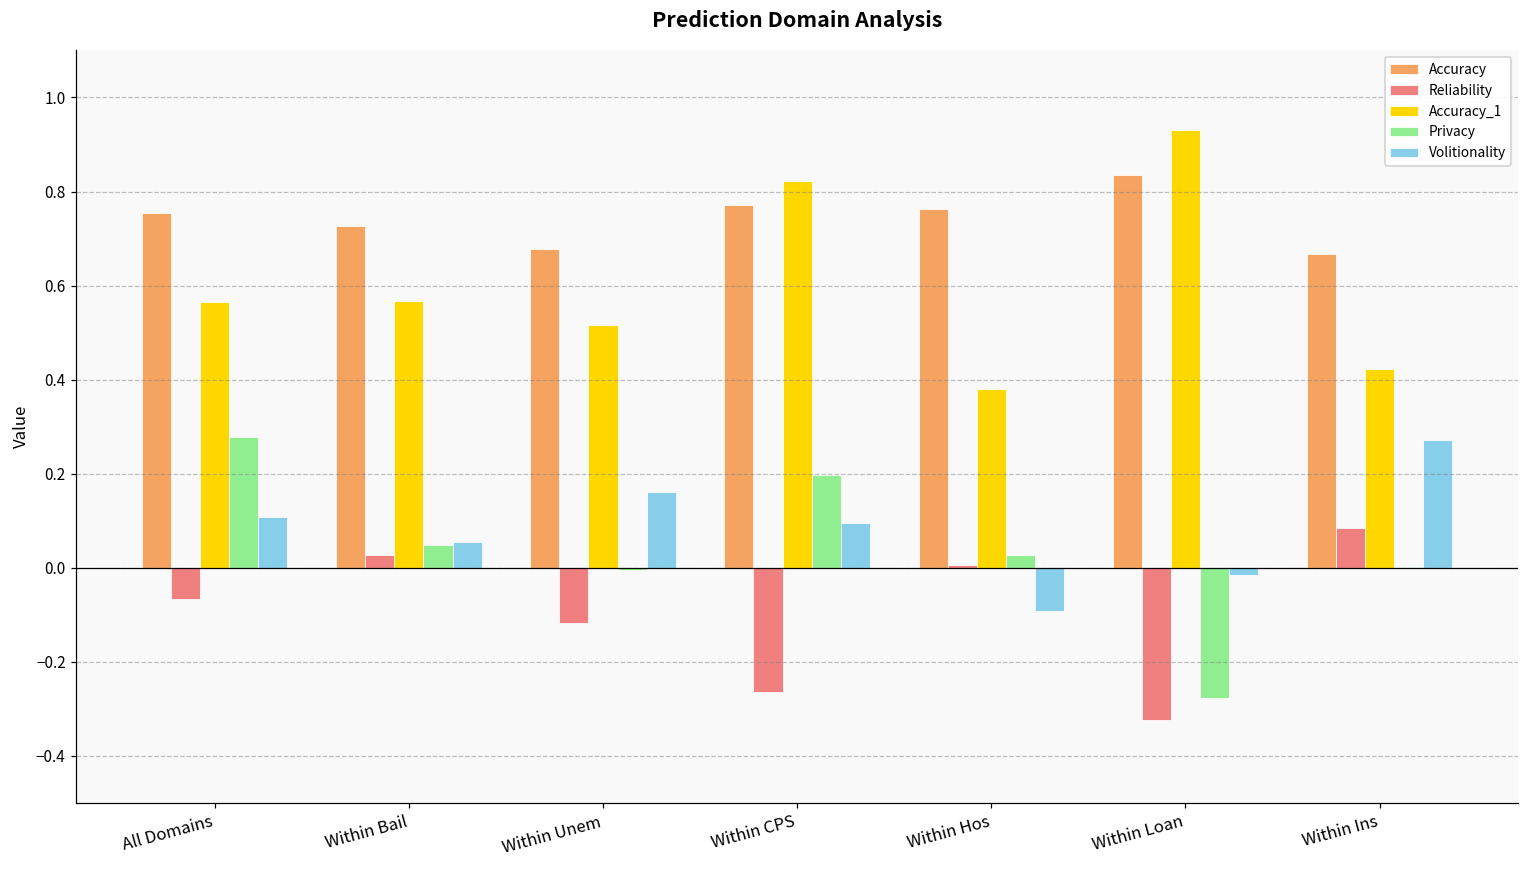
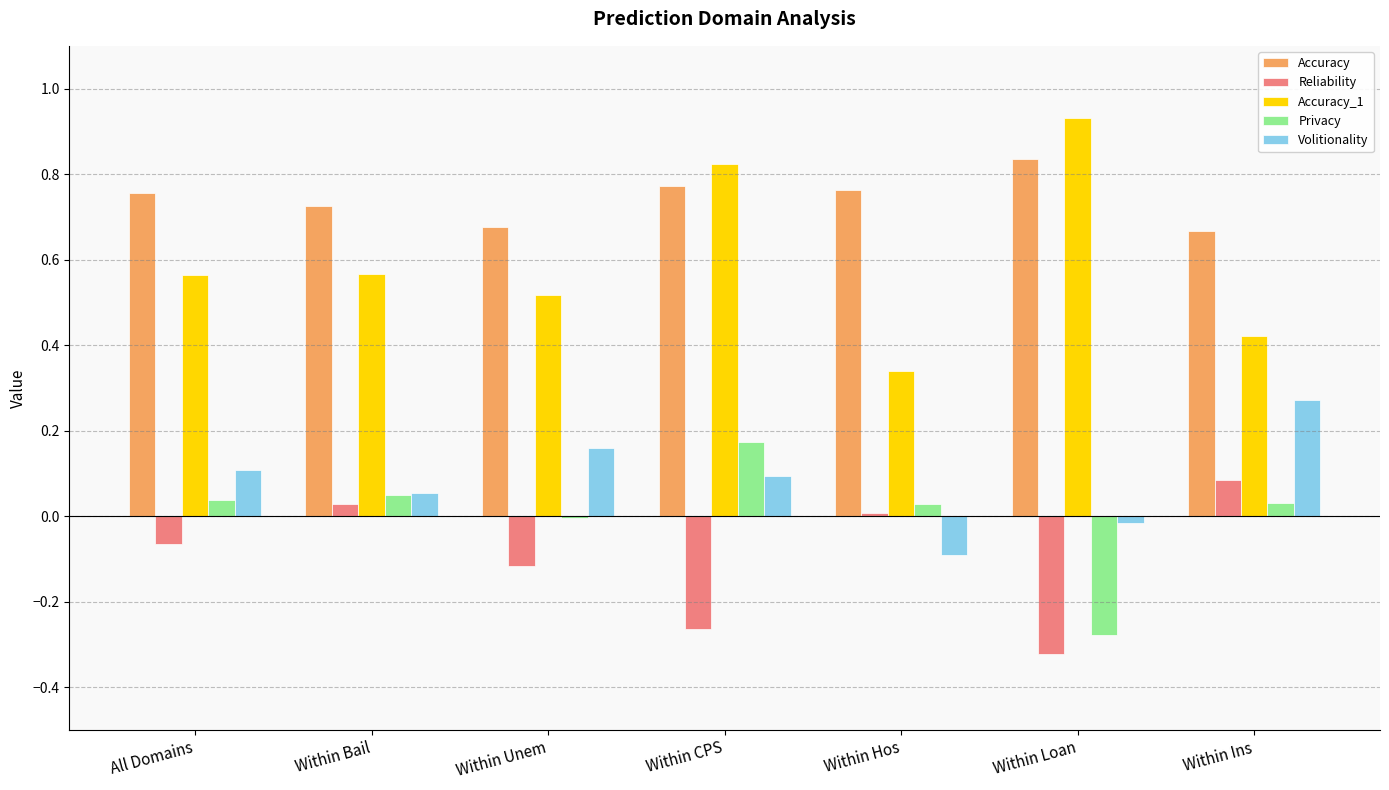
  {
    "Accuracy_1": {
      "All Domains": 0.56,
      "Within Bail": 0.57,
      "Within Unem": 0.52,
      "Within CPS": 0.82,
-     "Within Hos": 0.38,
+     "Within Hos": 0.34,
      "Within Loan": 0.93,
      "Within Ins": 0.42
    },
    "Privacy": {
-     "All Domains": 0.28,
+     "All Domains": 0.04,
      "Within Bail": 0.05,
-     "Within CPS": 0.20,
+     "Within CPS": 0.17,
      "Within Hos": 0.03,
      "Within Loan": -0.28,
-     "Within Ins": 0.00
+     "Within Ins": 0.03
    },
    "Volitionality": {
      "All Domains": 0.11,
      "Within Bail": 0.05,
      "Within Unem": 0.16,
      "Within CPS": 0.09,
      "Within Hos": -0.09,
      "Within Loan": -0.02,
      "Within Ins": 0.27
    }
  }
